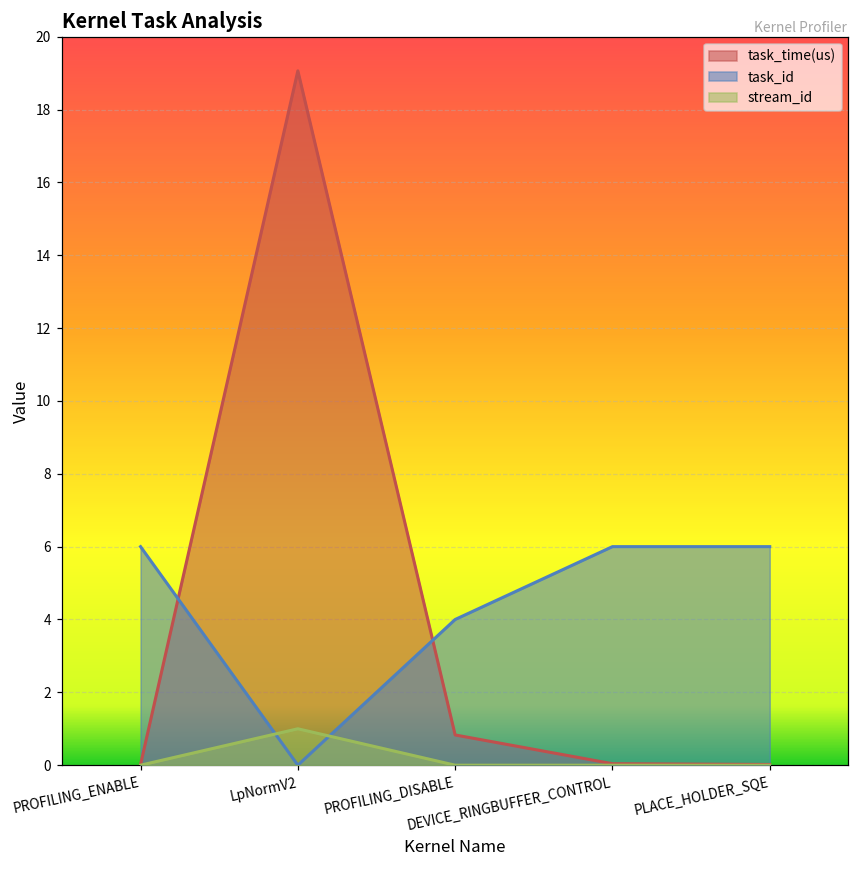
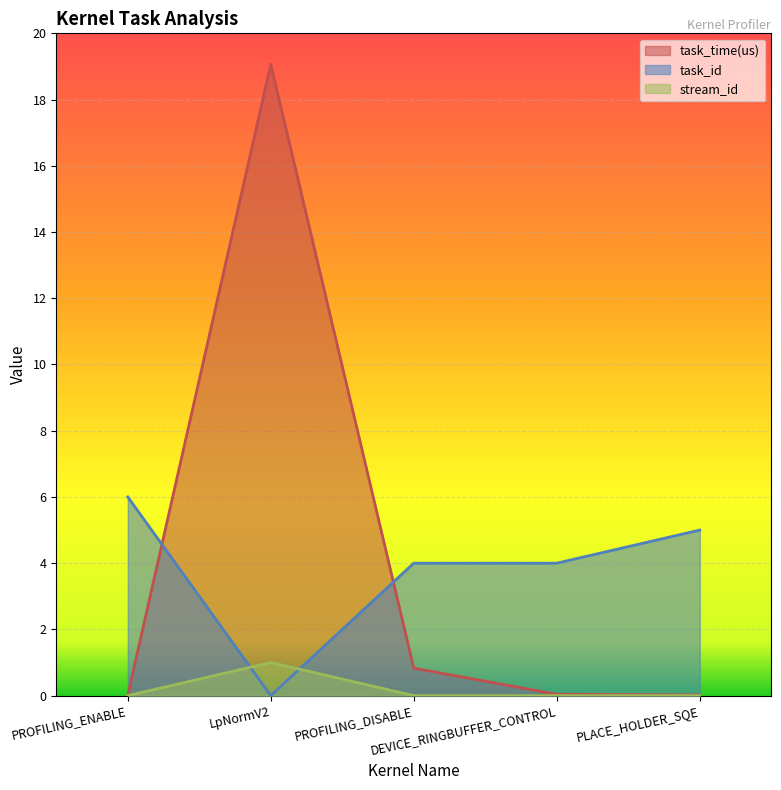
  {
    "task_time(us)": {
      "LpNormV2": 19,
      "PROFILING_DISABLE": 0.8
    },
    "task_id": {
      "PROFILING_ENABLE": 6,
      "LpNormV2": 0,
      "PROFILING_DISABLE": 4,
-     "DEVICE_RINGBUFFER_CONTROL": 6,
-     "PLACE_HOLDER_SQE": 6
+     "DEVICE_RINGBUFFER_CONTROL": 4,
+     "PLACE_HOLDER_SQE": 5
    },
    "stream_id": {
      "LpNormV2": 1,
      "PROFILING_DISABLE": 0
    }
  }
